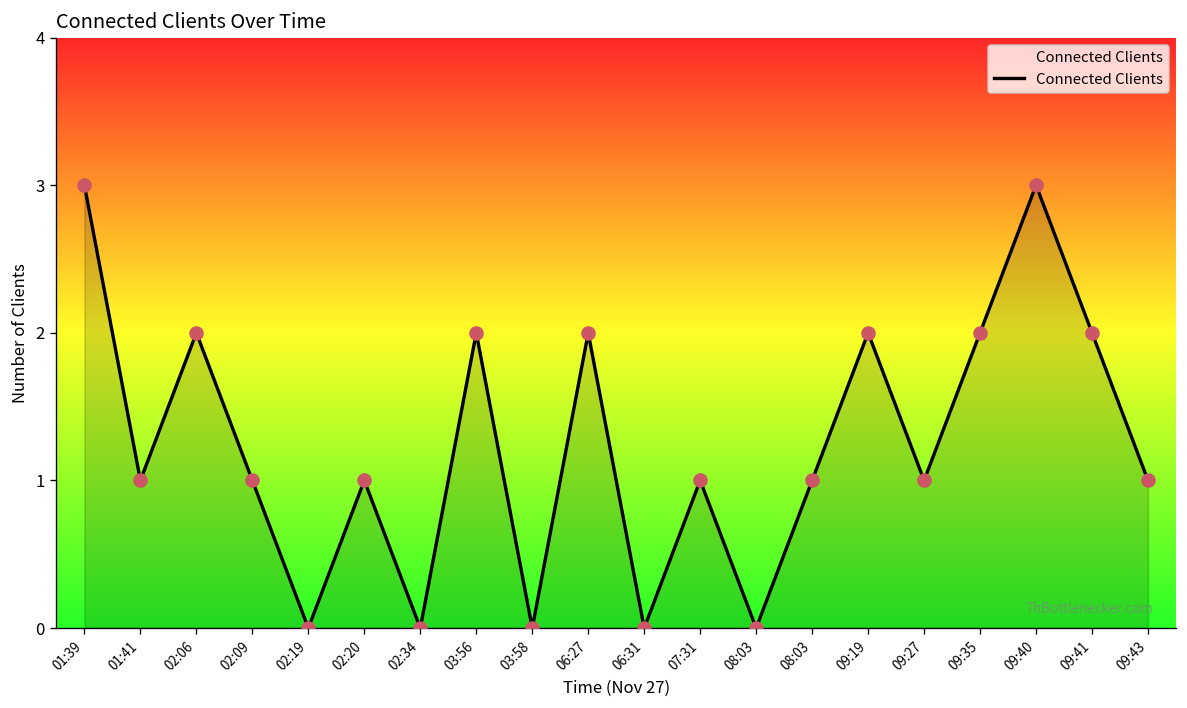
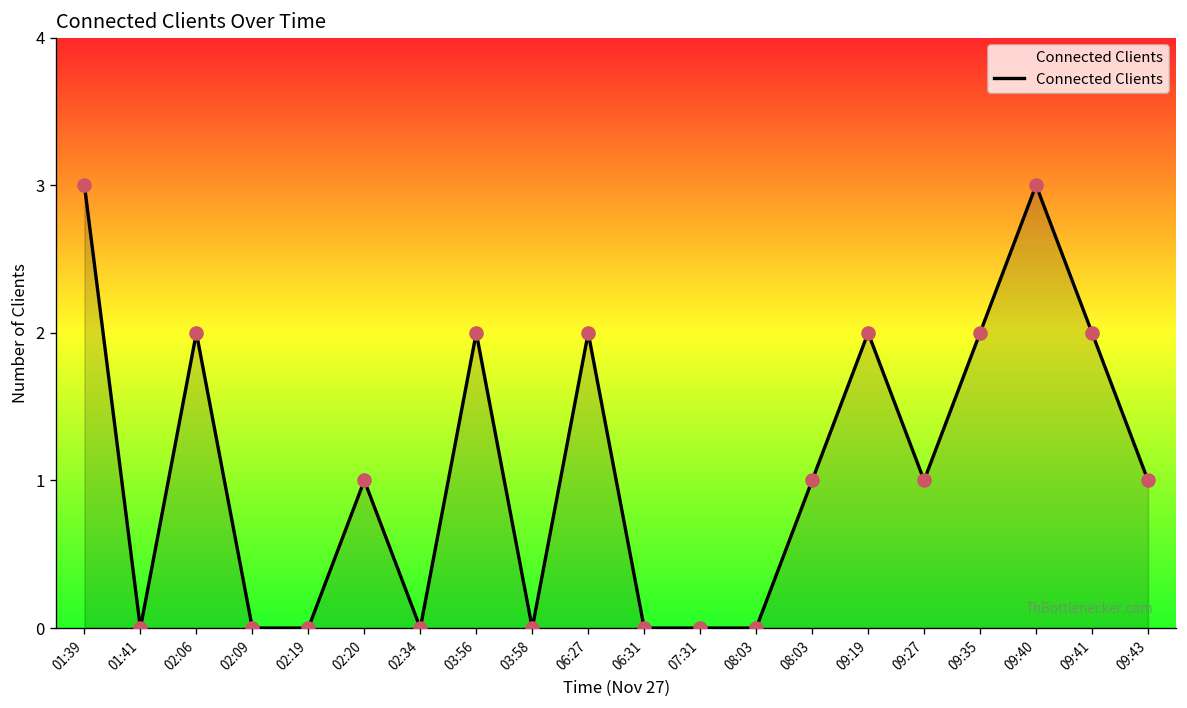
  {
    "01:39": 3,
-   "01:41": 1,
+   "01:41": 0,
    "02:06": 2,
-   "02:09": 1,
+   "02:09": 0,
    "02:19": 0,
    "02:20": 1,
    "02:34": 0,
    "03:56": 2,
    "03:58": 0,
    "06:27": 2,
    "06:31": 0,
-   "07:31": 1,
+   "07:31": 0,
    "09:19": 2,
    "09:27": 1,
    "09:35": 2,
    "09:40": 3,
    "09:41": 2,
    "09:43": 1
  }
